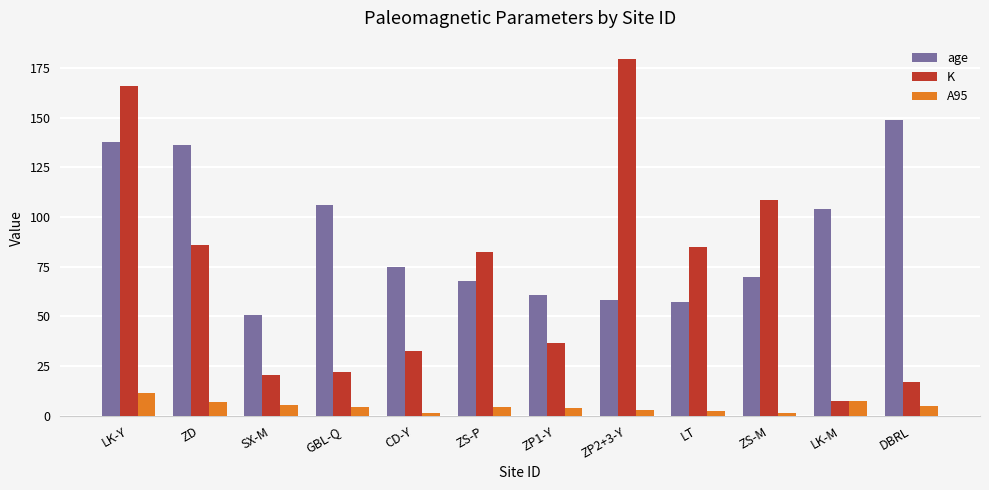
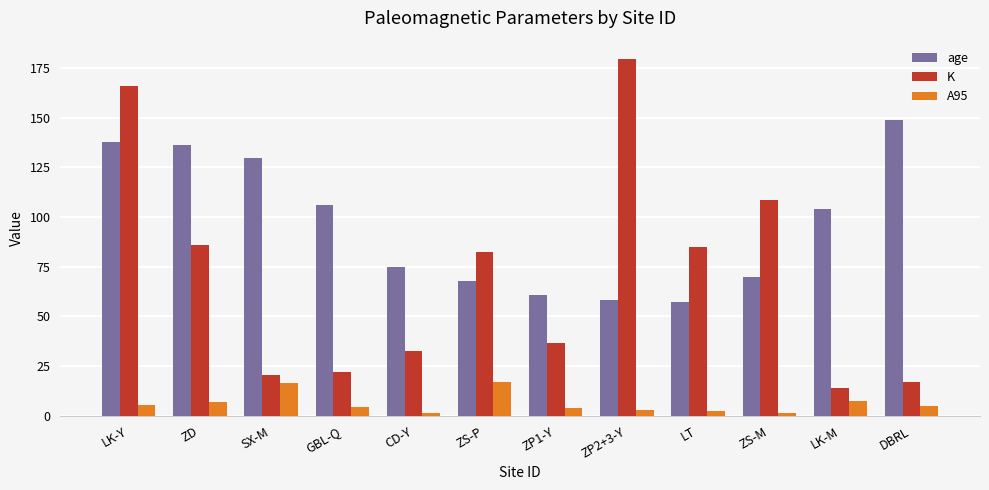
  {
    "age": {
      "LK-Y": 138,
      "ZD": 137,
-     "SX-M": 51,
+     "SX-M": 130,
      "GBL-Q": 106,
      "CD-Y": 75,
      "ZS-P": 68,
      "ZP1-Y": 61,
      "ZP2+3-Y": 58,
      "LT": 58,
      "ZS-M": 70,
      "LK-M": 104,
      "DBRL": 149
    },
    "K": {
      "LK-Y": 166,
      "ZD": 86,
      "SX-M": 21,
      "GBL-Q": 22,
      "CD-Y": 33,
      "ZS-P": 83,
      "ZP1-Y": 37,
      "ZP2+3-Y": 180,
      "LT": 85,
      "ZS-M": 109,
-     "LK-M": 8,
+     "LK-M": 14,
      "DBRL": 17
    },
    "A95": {
-     "LK-Y": 11,
+     "LK-Y": 6,
      "ZD": 7,
-     "SX-M": 5,
+     "SX-M": 16,
      "GBL-Q": 4,
      "CD-Y": 2,
-     "ZS-P": 4,
+     "ZS-P": 17,
      "ZP1-Y": 4,
      "ZP2+3-Y": 3,
      "LT": 2,
      "ZS-M": 2,
      "LK-M": 8,
      "DBRL": 5
    }
  }
